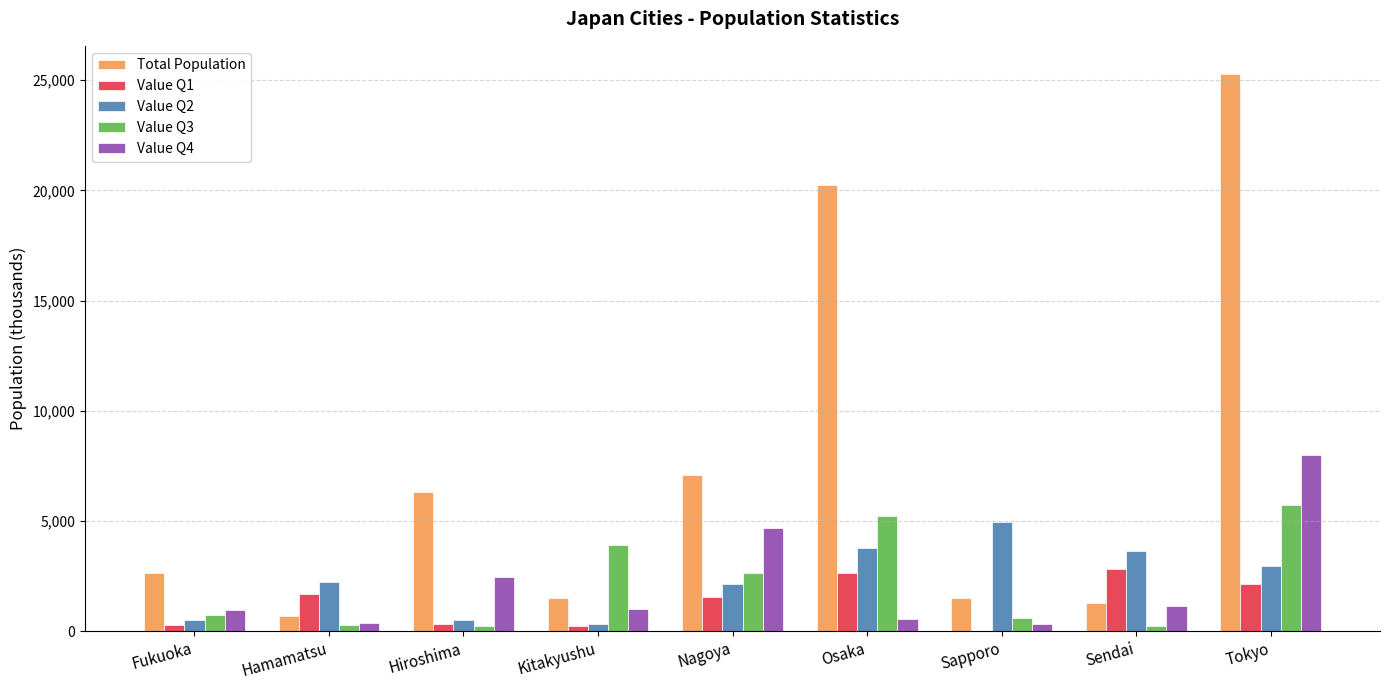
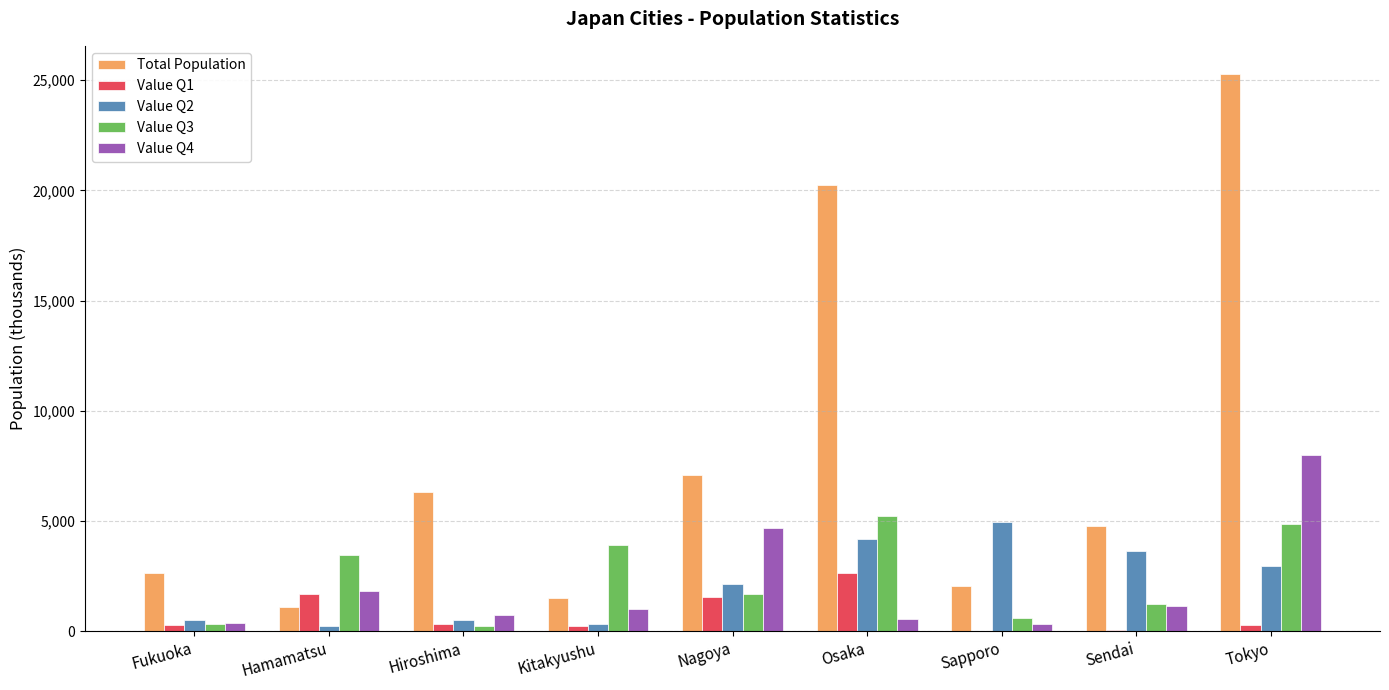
  {
    "Total Population": {
      "Fukuoka": "2,600",
-     "Hamamatsu": "700",
+     "Hamamatsu": "1,100",
      "Hiroshima": "6,300",
      "Kitakyushu": "1,500",
      "Nagoya": "7,100",
      "Osaka": "20,200",
-     "Sapporo": "1,500",
-     "Sendai": "1,300",
+     "Sapporo": "2,000",
+     "Sendai": "4,800",
      "Tokyo": "25,300"
    },
    "Value Q1": {
      "Fukuoka": "300",
      "Hamamatsu": "1,700",
      "Hiroshima": "300",
      "Kitakyushu": "200",
      "Nagoya": "1,600",
      "Osaka": "2,600",
-     "Sendai": "2,800",
-     "Tokyo": "2,100"
+     "Sendai": "100",
+     "Tokyo": "300"
    },
    "Value Q2": {
      "Fukuoka": "500",
-     "Hamamatsu": "2,200",
+     "Hamamatsu": "200",
      "Hiroshima": "500",
      "Kitakyushu": "300",
      "Nagoya": "2,100",
-     "Osaka": "3,800",
+     "Osaka": "4,200",
      "Sapporo": "4,900",
      "Sendai": "3,600",
      "Tokyo": "3,000"
    },
    "Value Q3": {
-     "Fukuoka": "700",
-     "Hamamatsu": "300",
+     "Fukuoka": "300",
+     "Hamamatsu": "3,500",
      "Hiroshima": "200",
      "Kitakyushu": "3,900",
-     "Nagoya": "2,700",
+     "Nagoya": "1,700",
      "Osaka": "5,200",
      "Sapporo": "600",
-     "Sendai": "200",
-     "Tokyo": "5,700"
+     "Sendai": "1,200",
+     "Tokyo": "4,900"
    },
    "Value Q4": {
-     "Fukuoka": "1,000",
-     "Hamamatsu": "400",
-     "Hiroshima": "2,400",
+     "Fukuoka": "400",
+     "Hamamatsu": "1,800",
+     "Hiroshima": "700",
      "Kitakyushu": "1,000",
      "Nagoya": "4,700",
      "Osaka": "500",
      "Sapporo": "300",
      "Sendai": "1,200",
      "Tokyo": "8,000"
    }
  }
